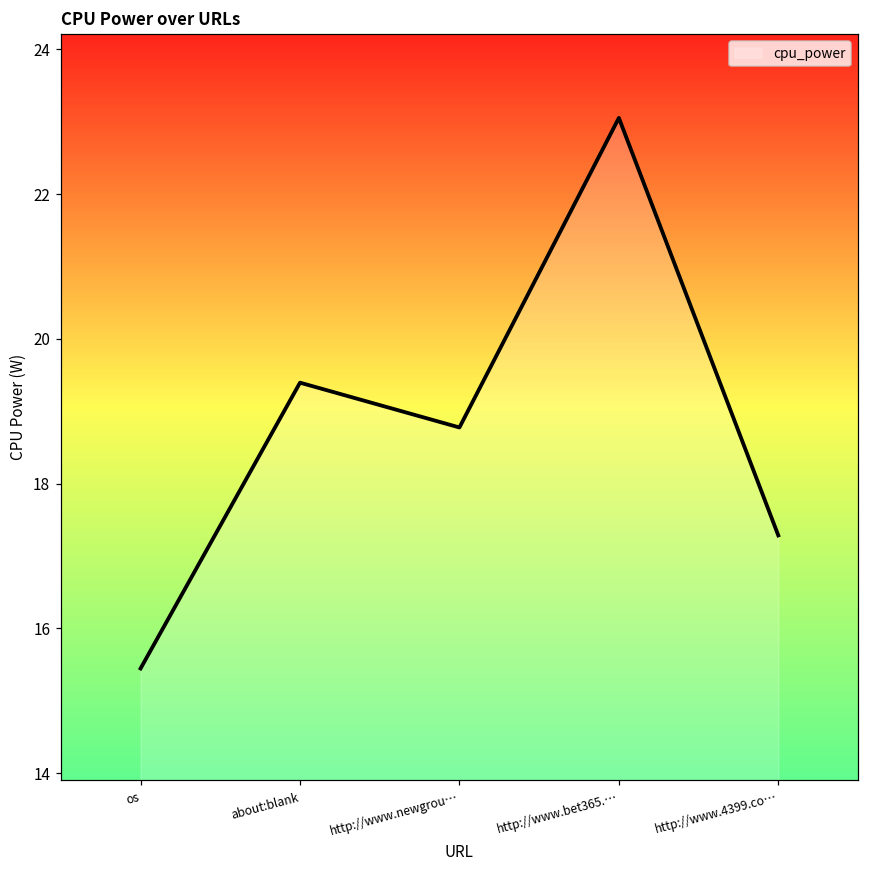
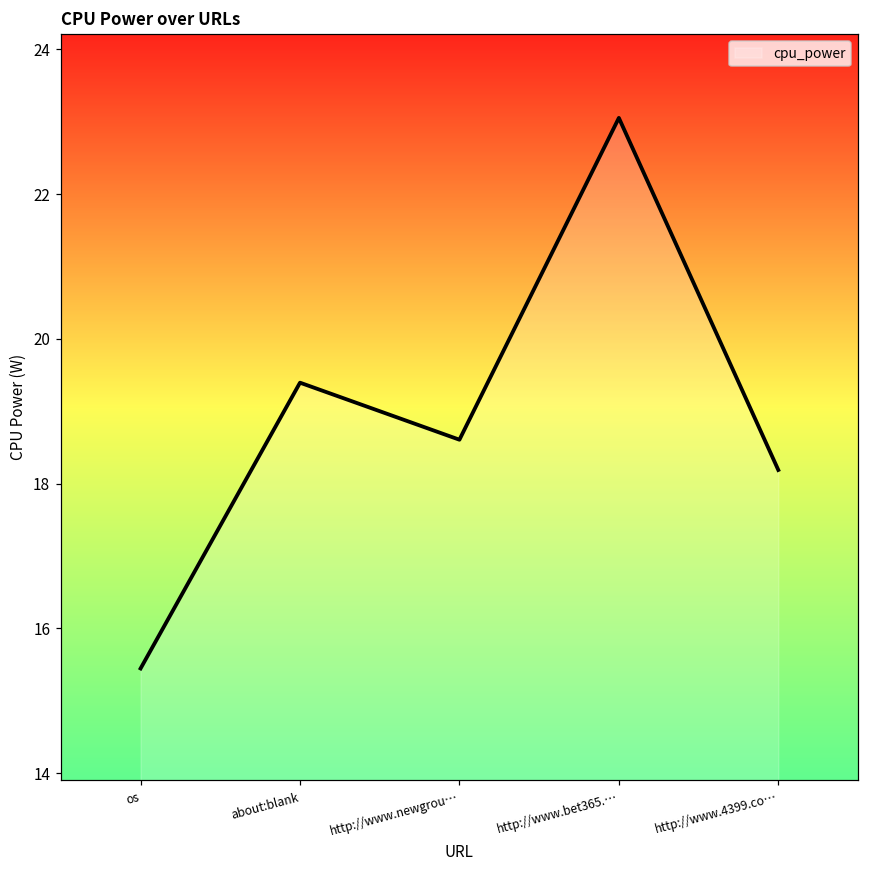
  {
    "os": 15.4,
    "about:blank": 19.4,
-   "http://www.newgrou…": 18.8,
+   "http://www.newgrou…": 18.6,
    "http://www.bet365.…": 23.1,
-   "http://www.4399.co…": 17.3
+   "http://www.4399.co…": 18.2
  }
